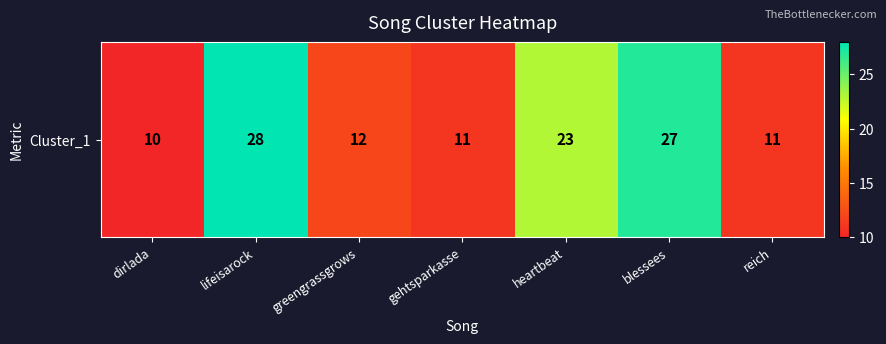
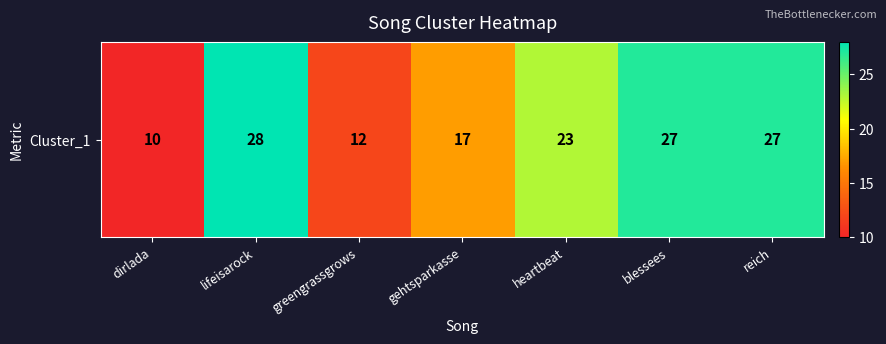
  {
    "Cluster_1": {
      "dirlada": 10,
      "lifeisarock": 28,
      "greengrassgrows": 12,
-     "gehtsparkasse": 11,
+     "gehtsparkasse": 17,
      "heartbeat": 23,
      "blessees": 27,
-     "reich": 11
+     "reich": 27
    }
  }
